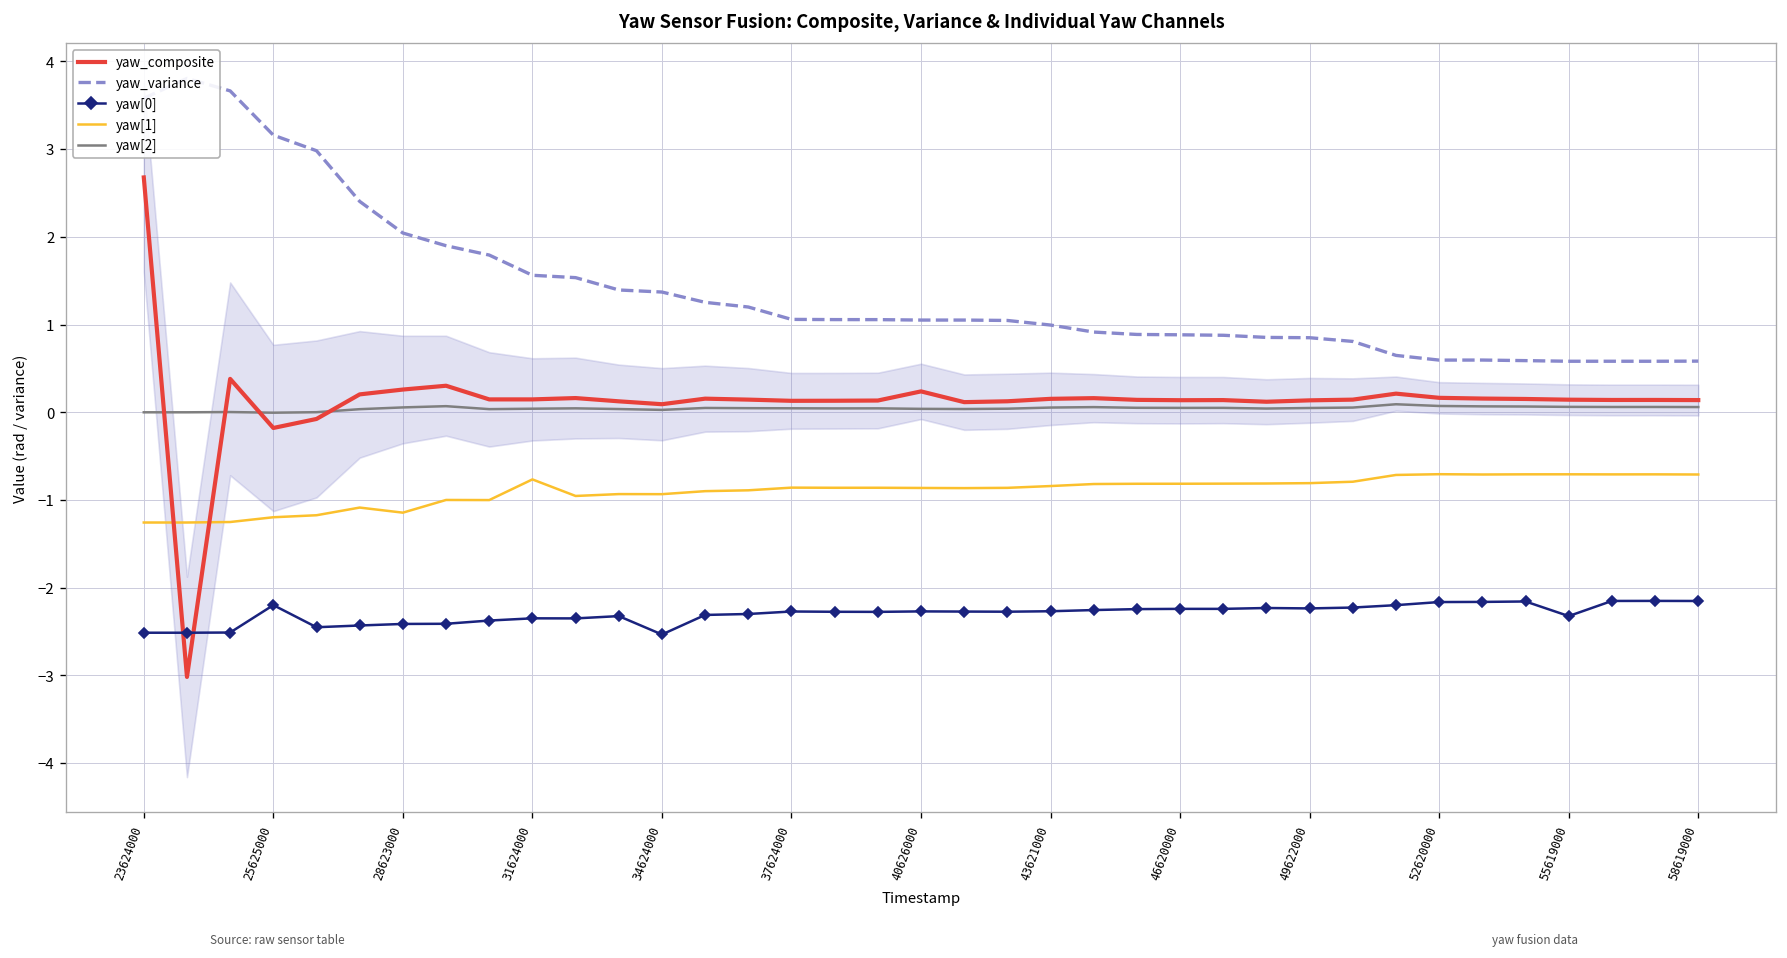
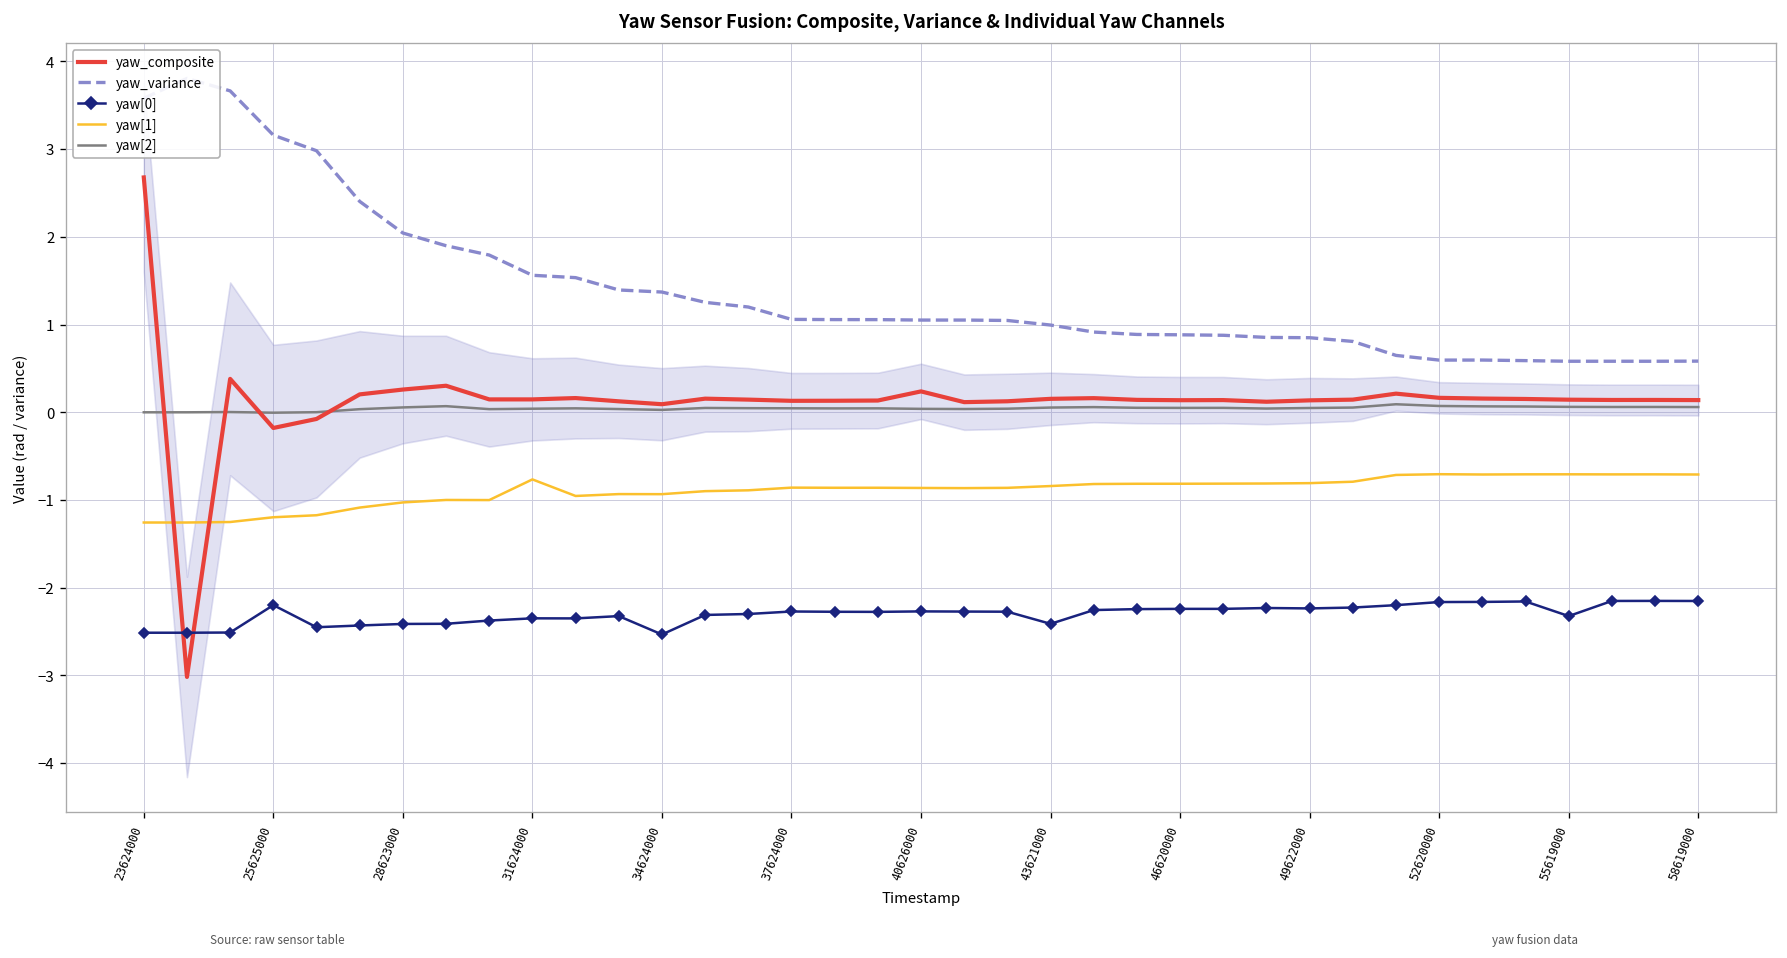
  {
    "yaw_composite": {
      "23624000": 2.7,
      "25625000": -0.2,
      "28623000": 0.3,
      "31624000": 0.1,
      "34624000": 0.1,
      "37624000": 0.1,
      "40626000": 0.2,
      "43621000": 0.2,
      "46620000": 0.1,
      "49622000": 0.1,
      "52620000": 0.2,
      "55619000": 0.1,
      "58619000": 0.1
    },
    "yaw[0]": {
      "23624000": -2.5,
      "25625000": -2.2,
      "28623000": -2.4,
      "31624000": -2.3,
      "34624000": -2.5,
      "37624000": -2.3,
      "40626000": -2.3,
-     "43621000": -2.3,
+     "43621000": -2.4,
      "46620000": -2.2,
      "49622000": -2.2,
      "52620000": -2.2,
      "55619000": -2.3,
      "58619000": -2.2
    },
    "yaw[1]": {
      "23624000": -1.3,
      "25625000": -1.2,
-     "28623000": -1.1,
+     "28623000": -1.0,
      "31624000": -0.8,
      "34624000": -0.9,
      "37624000": -0.9,
      "40626000": -0.9,
      "43621000": -0.8,
      "46620000": -0.8,
      "49622000": -0.8,
      "52620000": -0.7,
      "55619000": -0.7,
      "58619000": -0.7
    },
    "yaw[2]": {
      "23624000": 0.0,
      "25625000": 0.0,
      "28623000": 0.1,
      "31624000": 0.0,
      "34624000": 0.0,
      "37624000": 0.0,
      "40626000": 0.0,
      "43621000": 0.1,
      "46620000": 0.1,
      "49622000": 0.0,
      "52620000": 0.1,
      "55619000": 0.1,
      "58619000": 0.1
    }
  }
